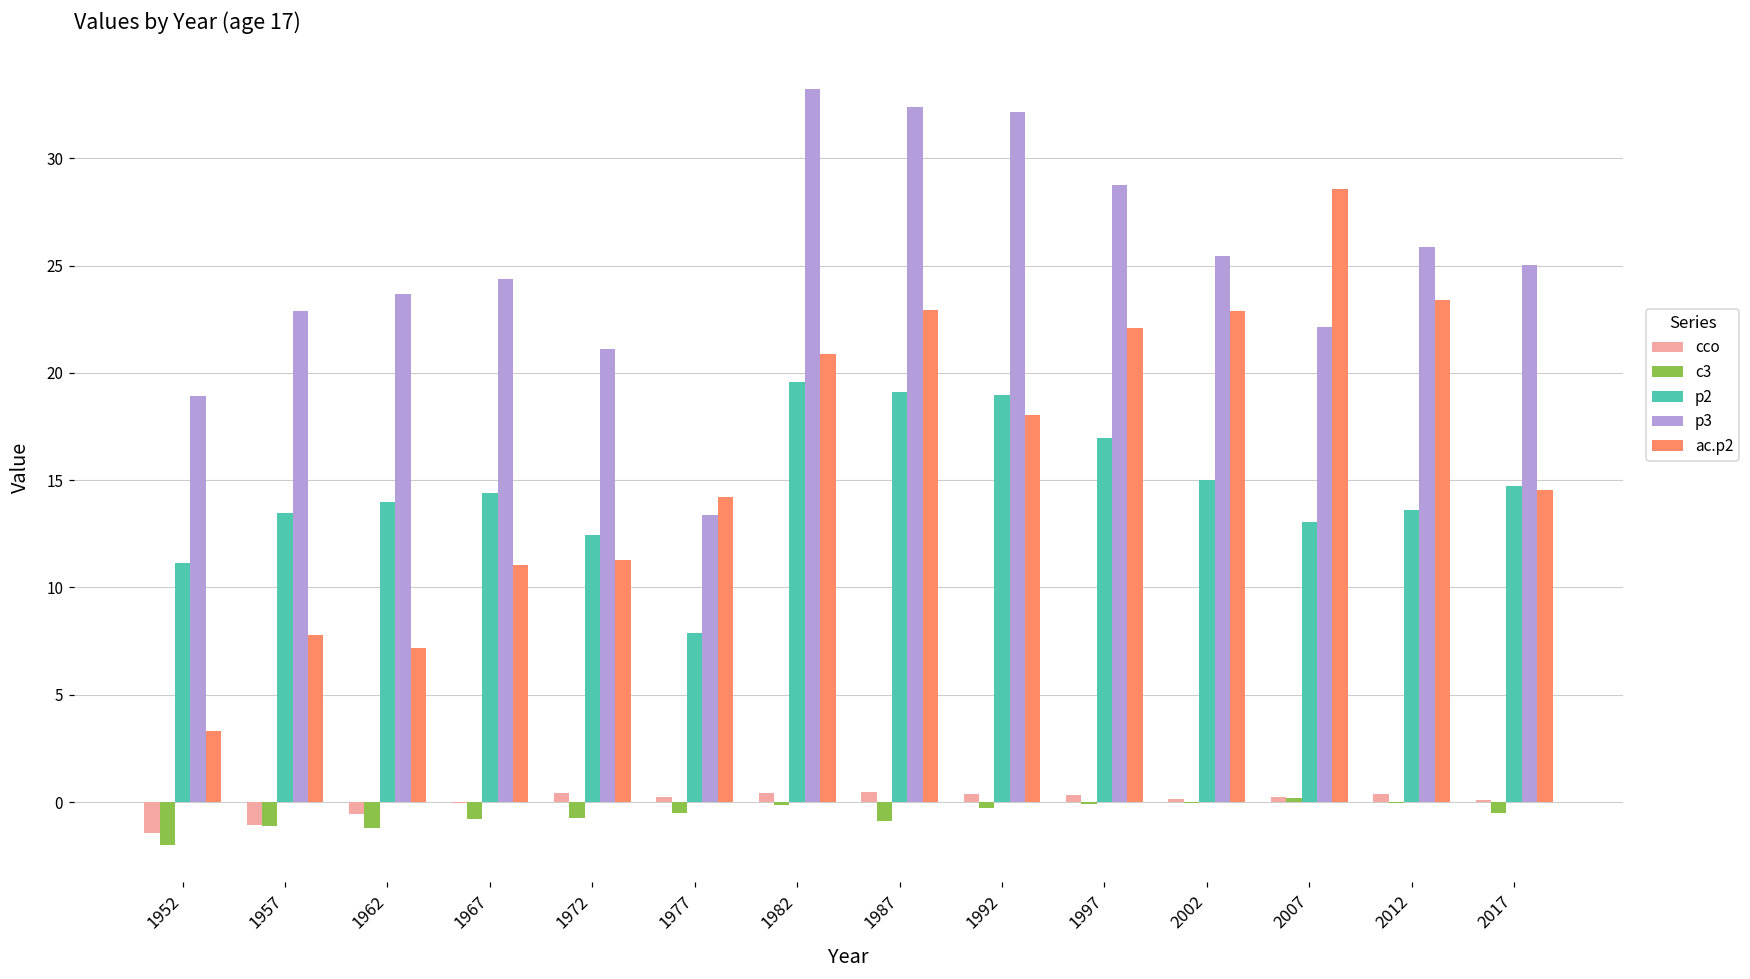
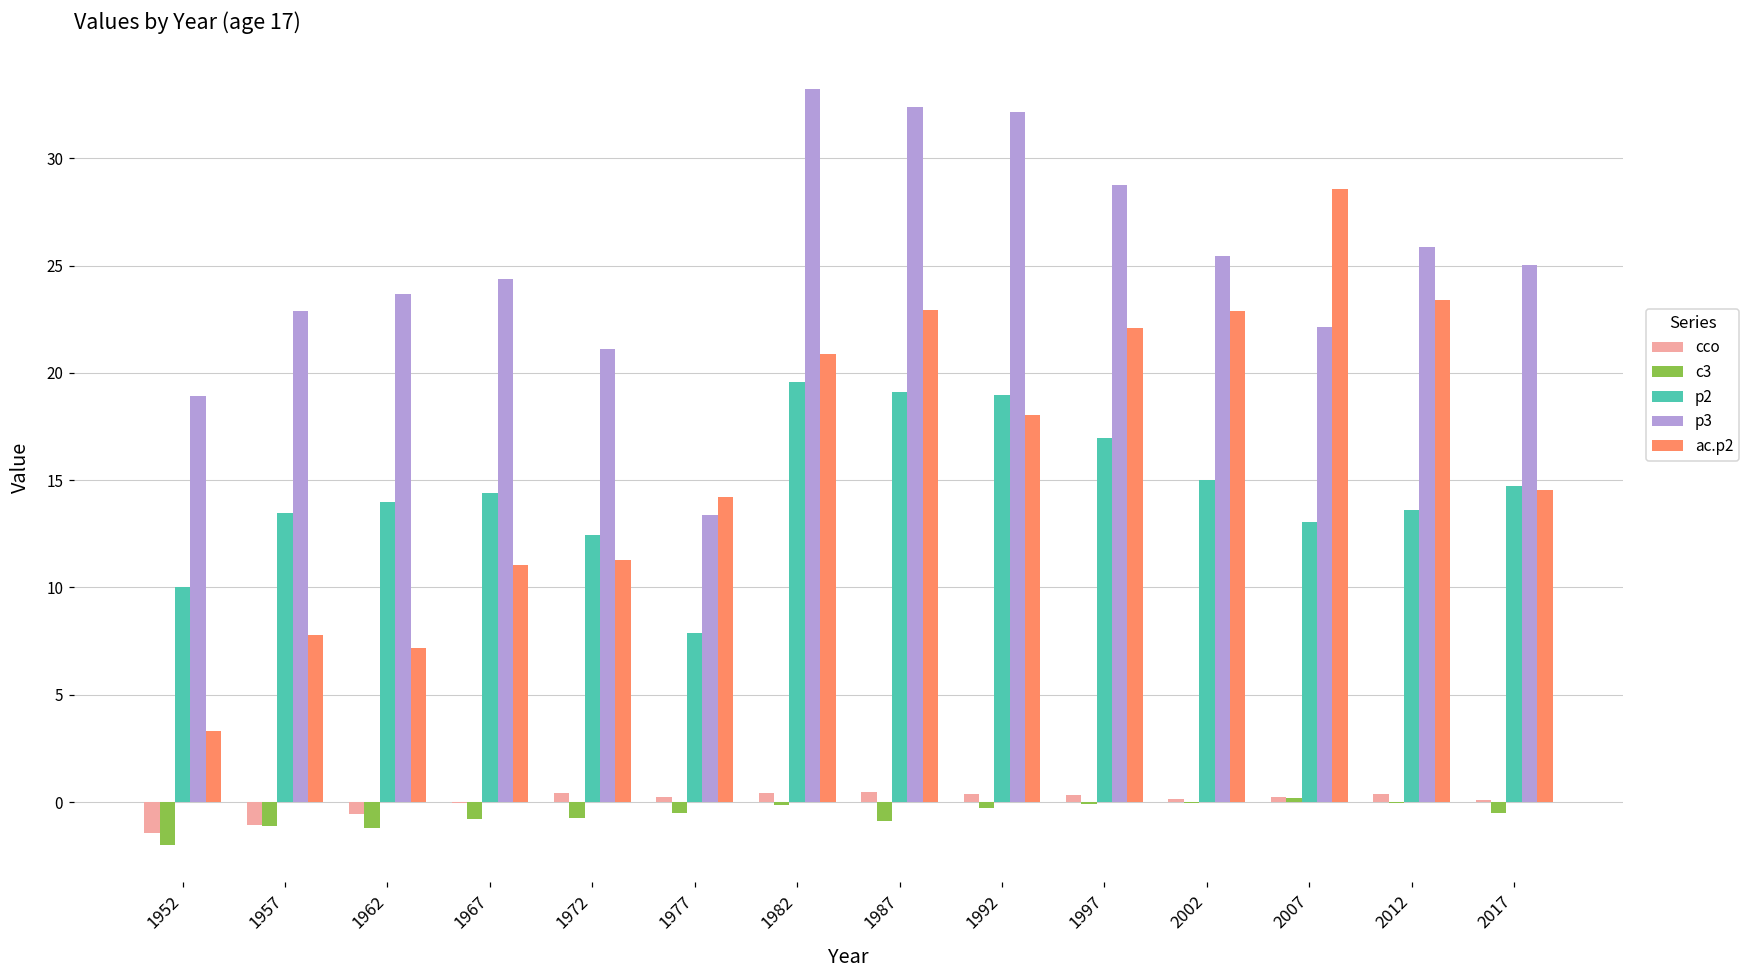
  {
    "cco": {
      "1952": -1.5,
      "1957": -1.1,
      "1962": -0.6,
      "1972": 0.4,
      "1977": 0.2,
      "1982": 0.4,
      "1987": 0.5,
      "1992": 0.4,
      "1997": 0.3,
      "2002": 0.1,
      "2007": 0.2,
      "2012": 0.4
    },
    "c3": {
      "1952": -2.0,
      "1957": -1.1,
      "1962": -1.2,
      "1967": -0.8,
      "1972": -0.8,
      "1977": -0.5,
      "1982": -0.1,
      "1987": -0.9,
      "1992": -0.3,
      "2007": 0.2,
      "2017": -0.5
    },
    "p2": {
-     "1952": 11.2,
+     "1952": 10.0,
      "1957": 13.5,
      "1962": 14.0,
      "1967": 14.4,
      "1972": 12.4,
      "1977": 7.9,
      "1982": 19.6,
      "1987": 19.1,
      "1992": 19.0,
      "1997": 17.0,
      "2002": 15.0,
      "2007": 13.1,
      "2012": 13.6,
      "2017": 14.7
    },
    "p3": {
      "1952": 18.9,
      "1957": 22.9,
      "1962": 23.7,
      "1967": 24.4,
      "1972": 21.1,
      "1977": 13.4,
      "1982": 33.2,
      "1987": 32.4,
      "1992": 32.1,
      "1997": 28.8,
      "2002": 25.4,
      "2007": 22.1,
      "2012": 25.9,
      "2017": 25.0
    },
    "ac.p2": {
      "1952": 3.3,
      "1957": 7.8,
      "1962": 7.2,
      "1967": 11.1,
      "1972": 11.3,
      "1977": 14.2,
      "1982": 20.9,
      "1987": 23.0,
      "1992": 18.0,
      "1997": 22.1,
      "2002": 22.9,
      "2007": 28.6,
      "2012": 23.4,
      "2017": 14.6
    }
  }
